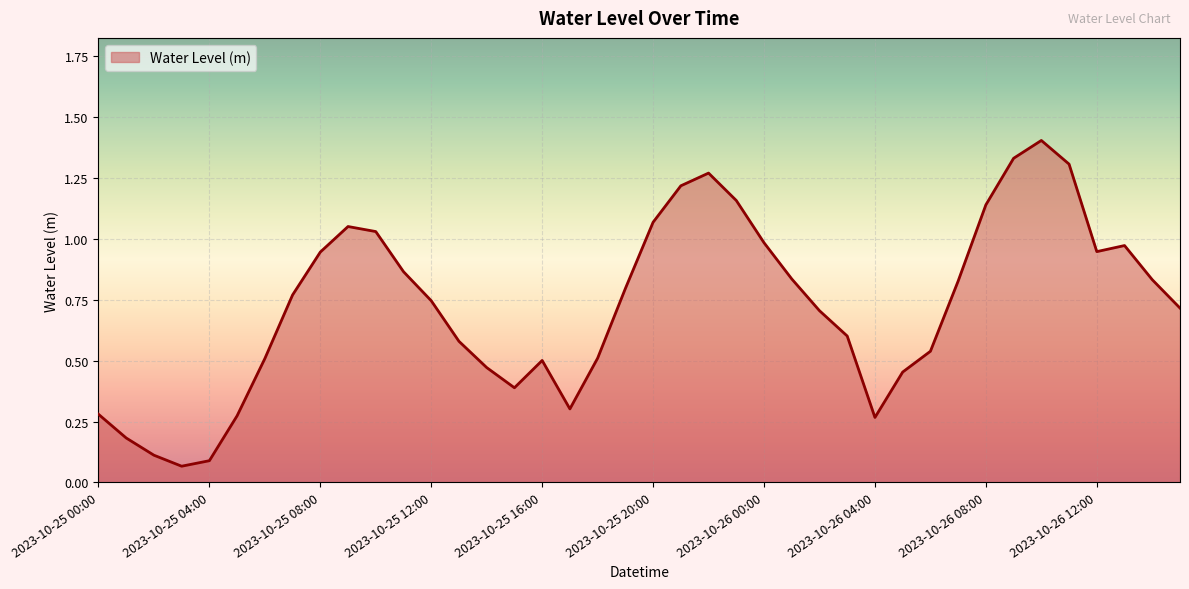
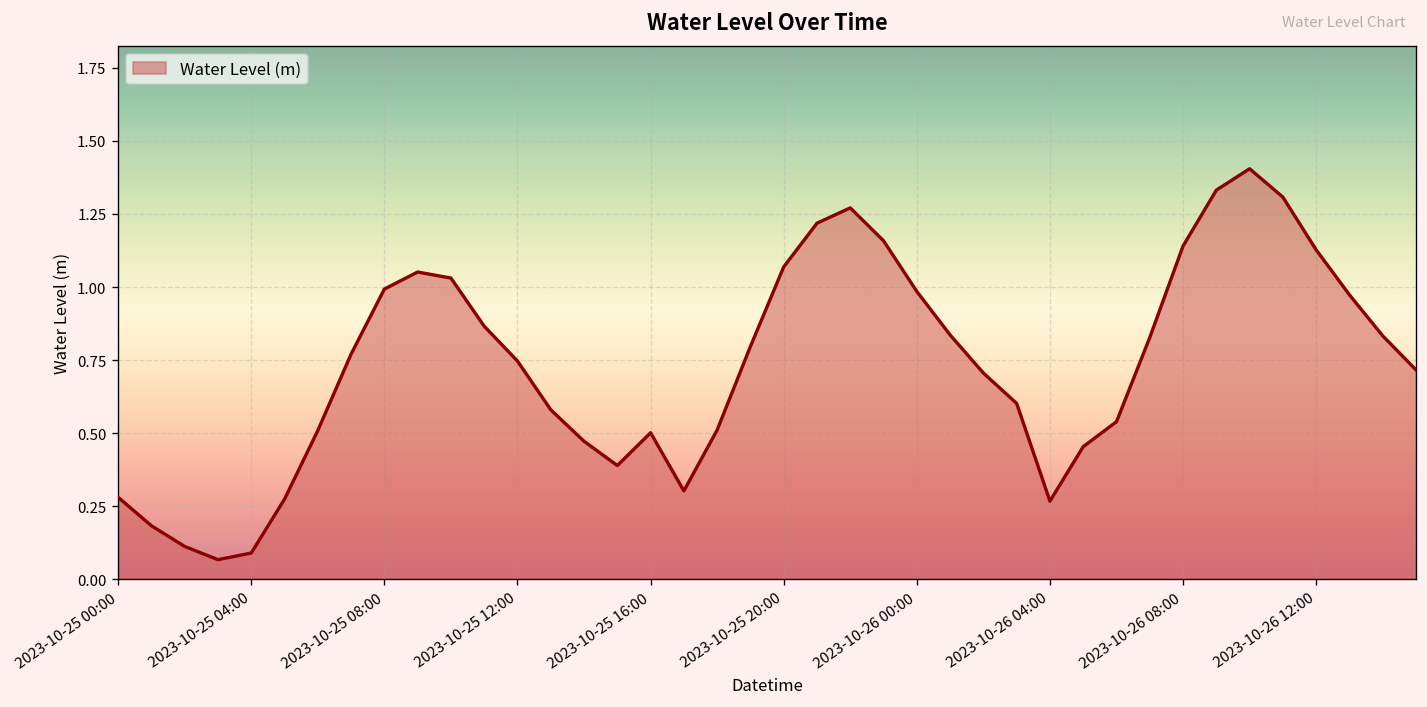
  {
    "2023-10-25 00:00": 0.28,
    "2023-10-25 04:00": 0.09,
-   "2023-10-25 08:00": 0.95,
+   "2023-10-25 08:00": 0.99,
    "2023-10-25 12:00": 0.75,
    "2023-10-25 16:00": 0.50,
    "2023-10-25 20:00": 1.07,
    "2023-10-26 00:00": 0.98,
    "2023-10-26 04:00": 0.27,
    "2023-10-26 08:00": 1.14,
-   "2023-10-26 12:00": 0.95
+   "2023-10-26 12:00": 1.13
  }
